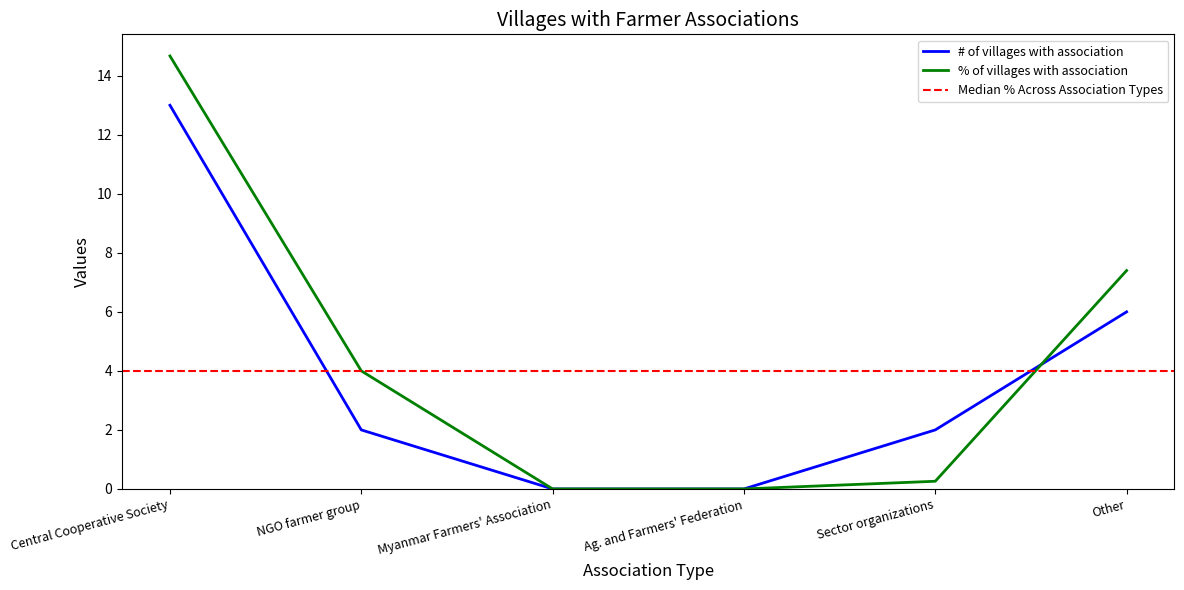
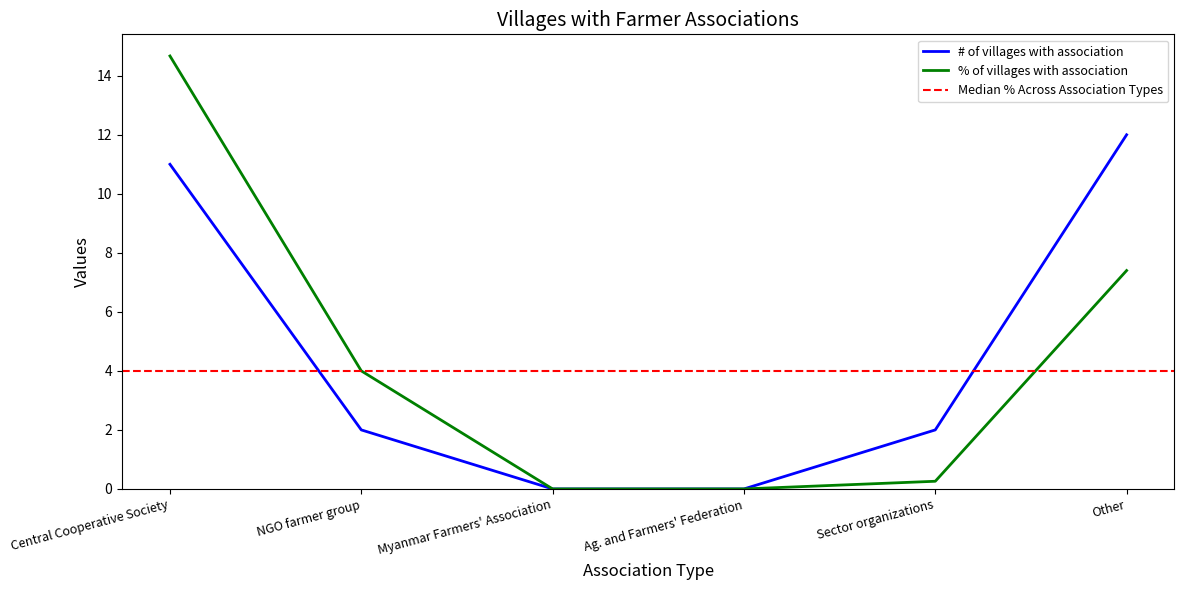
  {
    "# of villages with association": {
-     "Central Cooperative Society": 13,
+     "Central Cooperative Society": 11,
      "NGO farmer group": 2,
      "Sector organizations": 2,
-     "Other": 6
+     "Other": 12
    },
    "% of villages with association": {
      "Central Cooperative Society": 14.7,
      "NGO farmer group": 4,
      "Sector organizations": 0.3,
      "Other": 7.4
    }
  }
